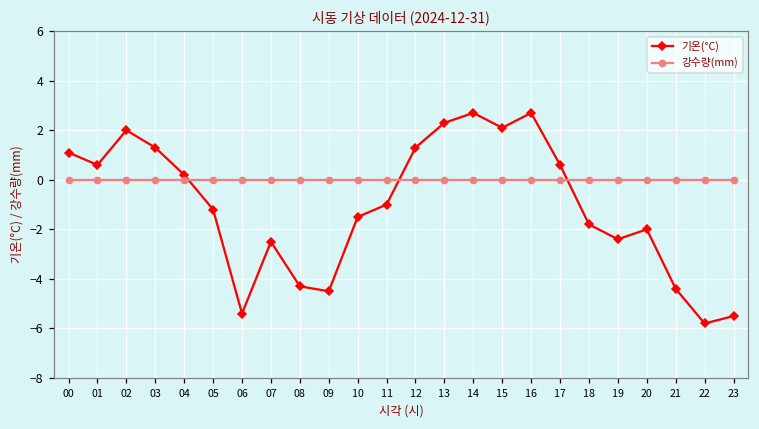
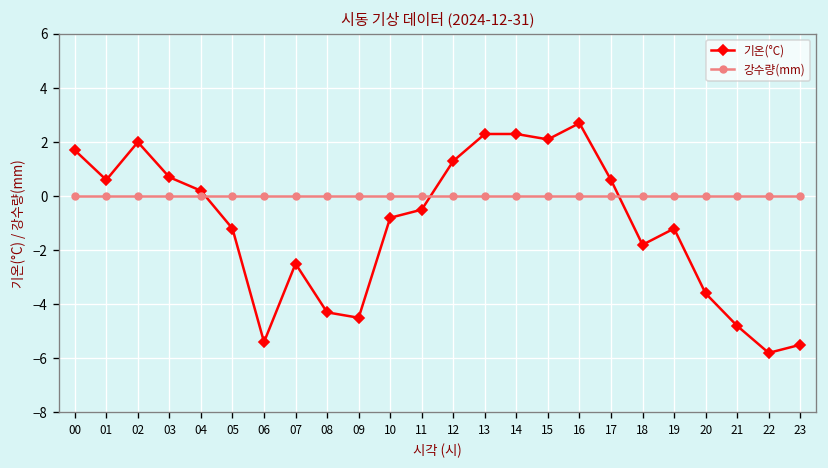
  {
    "기온(°C)": {
-     "00": 1.1,
+     "00": 1.7,
      "01": 0.6,
      "02": 2.0,
-     "03": 1.3,
+     "03": 0.7,
      "04": 0.2,
      "05": -1.2,
      "06": -5.4,
      "07": -2.5,
      "08": -4.3,
      "09": -4.5,
-     "10": -1.5,
-     "11": -1.0,
+     "10": -0.8,
+     "11": -0.5,
      "12": 1.3,
      "13": 2.3,
-     "14": 2.7,
+     "14": 2.3,
      "15": 2.1,
      "16": 2.7,
      "17": 0.6,
      "18": -1.8,
-     "19": -2.4,
-     "20": -2.0,
-     "21": -4.4,
+     "19": -1.2,
+     "20": -3.6,
+     "21": -4.8,
      "22": -5.8,
      "23": -5.5
    },
    "강수량(mm)": {
      "00": 0.0,
      "01": 0.0,
      "02": 0.0,
      "03": 0.0,
      "04": 0.0,
      "05": 0.0,
      "06": 0.0,
      "07": 0.0,
      "08": 0.0,
      "09": 0.0,
      "10": 0.0,
      "11": 0.0,
      "12": 0.0,
      "13": 0.0,
      "14": 0.0,
      "15": 0.0,
      "16": 0.0,
      "17": 0.0,
      "18": 0.0,
      "19": 0.0,
      "20": 0.0,
      "21": 0.0,
      "22": 0.0,
      "23": 0.0
    }
  }
